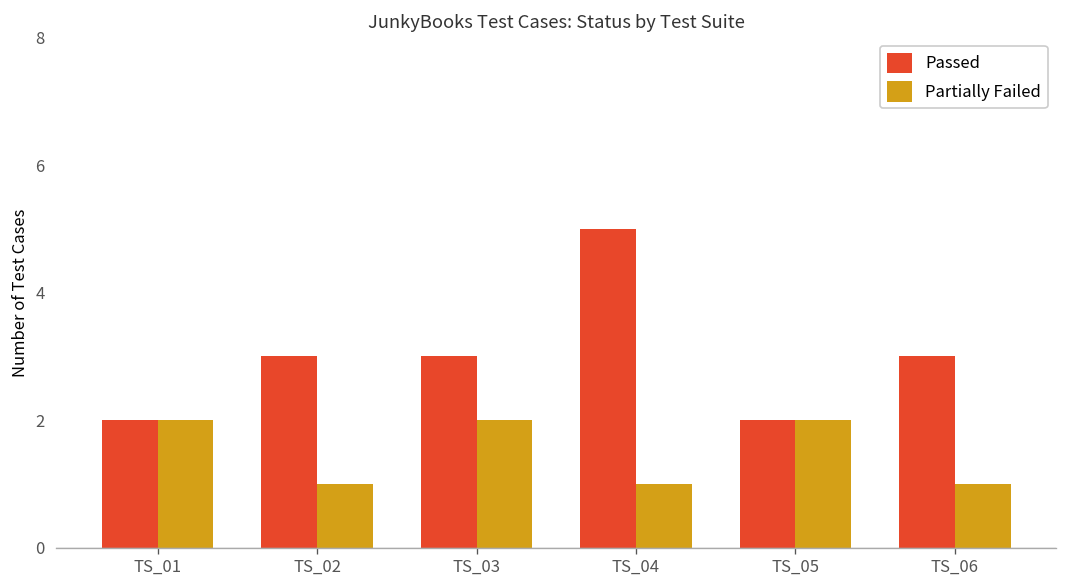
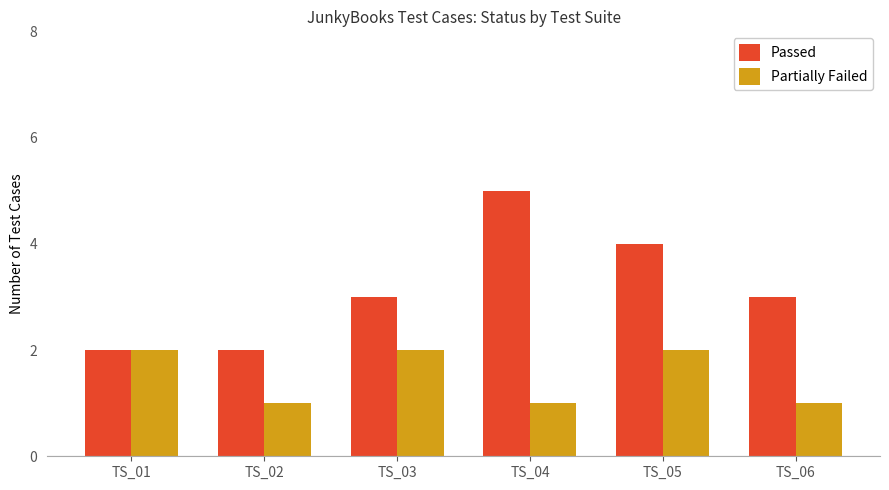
  {
    "Passed": {
      "TS_01": 2,
-     "TS_02": 3,
+     "TS_02": 2,
      "TS_03": 3,
      "TS_04": 5,
-     "TS_05": 2,
+     "TS_05": 4,
      "TS_06": 3
    },
    "Partially Failed": {
      "TS_01": 2,
      "TS_02": 1,
      "TS_03": 2,
      "TS_04": 1,
      "TS_05": 2,
      "TS_06": 1
    }
  }
